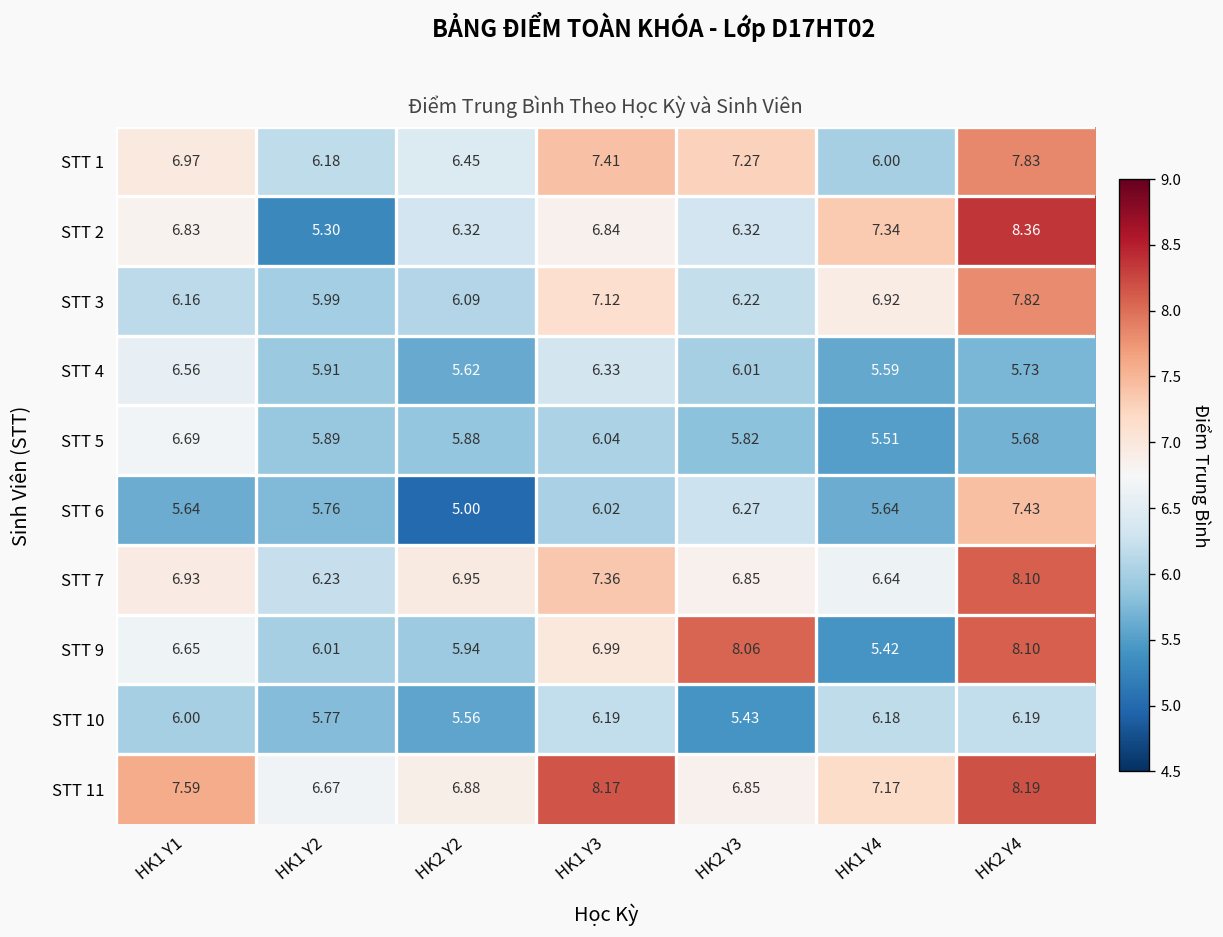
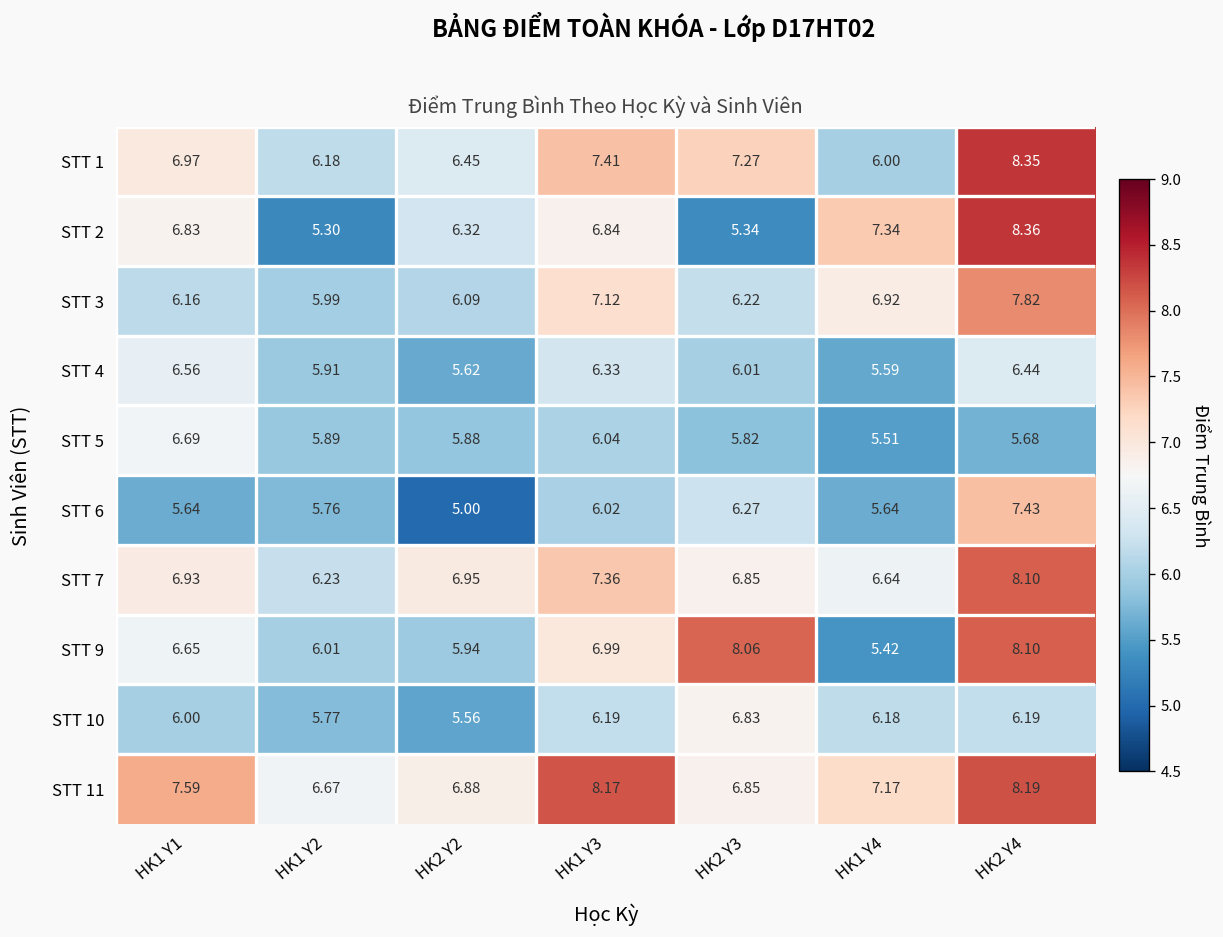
  {
    "STT 1": {
      "HK1 Y1": 6.97,
      "HK1 Y2": 6.18,
      "HK2 Y2": 6.45,
      "HK1 Y3": 7.41,
      "HK2 Y3": 7.27,
      "HK1 Y4": 6.00,
-     "HK2 Y4": 7.83
+     "HK2 Y4": 8.35
    },
    "STT 2": {
      "HK1 Y1": 6.83,
      "HK1 Y2": 5.30,
      "HK2 Y2": 6.32,
      "HK1 Y3": 6.84,
-     "HK2 Y3": 6.32,
+     "HK2 Y3": 5.34,
      "HK1 Y4": 7.34,
      "HK2 Y4": 8.36
    },
    "STT 3": {
      "HK1 Y1": 6.16,
      "HK1 Y2": 5.99,
      "HK2 Y2": 6.09,
      "HK1 Y3": 7.12,
      "HK2 Y3": 6.22,
      "HK1 Y4": 6.92,
      "HK2 Y4": 7.82
    },
    "STT 4": {
      "HK1 Y1": 6.56,
      "HK1 Y2": 5.91,
      "HK2 Y2": 5.62,
      "HK1 Y3": 6.33,
      "HK2 Y3": 6.01,
      "HK1 Y4": 5.59,
-     "HK2 Y4": 5.73
+     "HK2 Y4": 6.44
    },
    "STT 5": {
      "HK1 Y1": 6.69,
      "HK1 Y2": 5.89,
      "HK2 Y2": 5.88,
      "HK1 Y3": 6.04,
      "HK2 Y3": 5.82,
      "HK1 Y4": 5.51,
      "HK2 Y4": 5.68
    },
    "STT 6": {
      "HK1 Y1": 5.64,
      "HK1 Y2": 5.76,
      "HK2 Y2": 5.00,
      "HK1 Y3": 6.02,
      "HK2 Y3": 6.27,
      "HK1 Y4": 5.64,
      "HK2 Y4": 7.43
    },
    "STT 7": {
      "HK1 Y1": 6.93,
      "HK1 Y2": 6.23,
      "HK2 Y2": 6.95,
      "HK1 Y3": 7.36,
      "HK2 Y3": 6.85,
      "HK1 Y4": 6.64,
      "HK2 Y4": 8.10
    },
    "STT 9": {
      "HK1 Y1": 6.65,
      "HK1 Y2": 6.01,
      "HK2 Y2": 5.94,
      "HK1 Y3": 6.99,
      "HK2 Y3": 8.06,
      "HK1 Y4": 5.42,
      "HK2 Y4": 8.10
    },
    "STT 10": {
      "HK1 Y1": 6.00,
      "HK1 Y2": 5.77,
      "HK2 Y2": 5.56,
      "HK1 Y3": 6.19,
-     "HK2 Y3": 5.43,
+     "HK2 Y3": 6.83,
      "HK1 Y4": 6.18,
      "HK2 Y4": 6.19
    },
    "STT 11": {
      "HK1 Y1": 7.59,
      "HK1 Y2": 6.67,
      "HK2 Y2": 6.88,
      "HK1 Y3": 8.17,
      "HK2 Y3": 6.85,
      "HK1 Y4": 7.17,
      "HK2 Y4": 8.19
    }
  }
